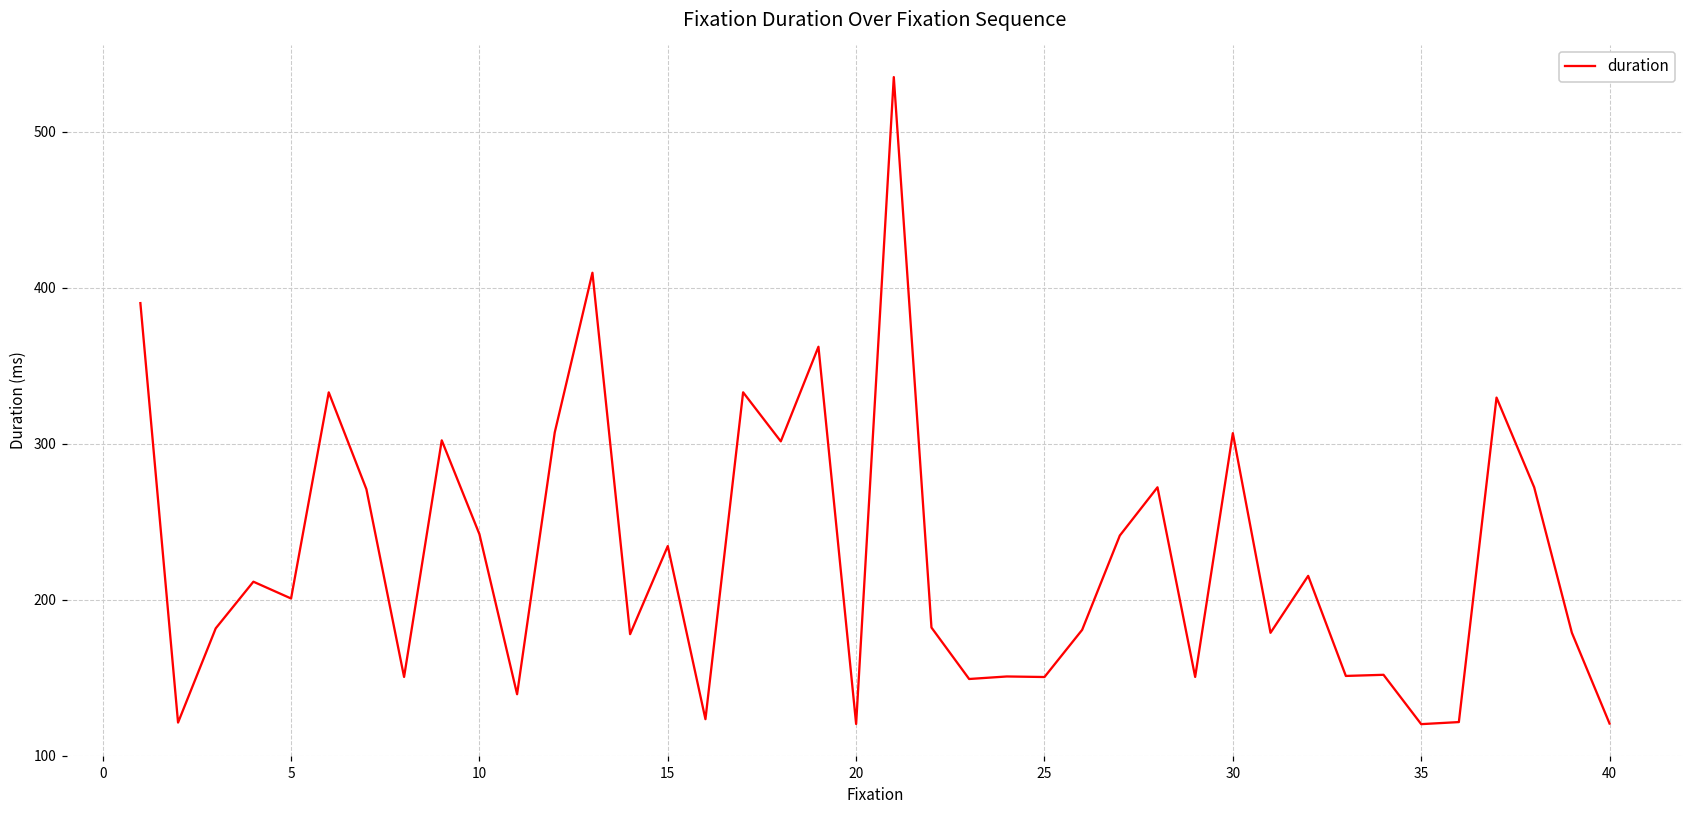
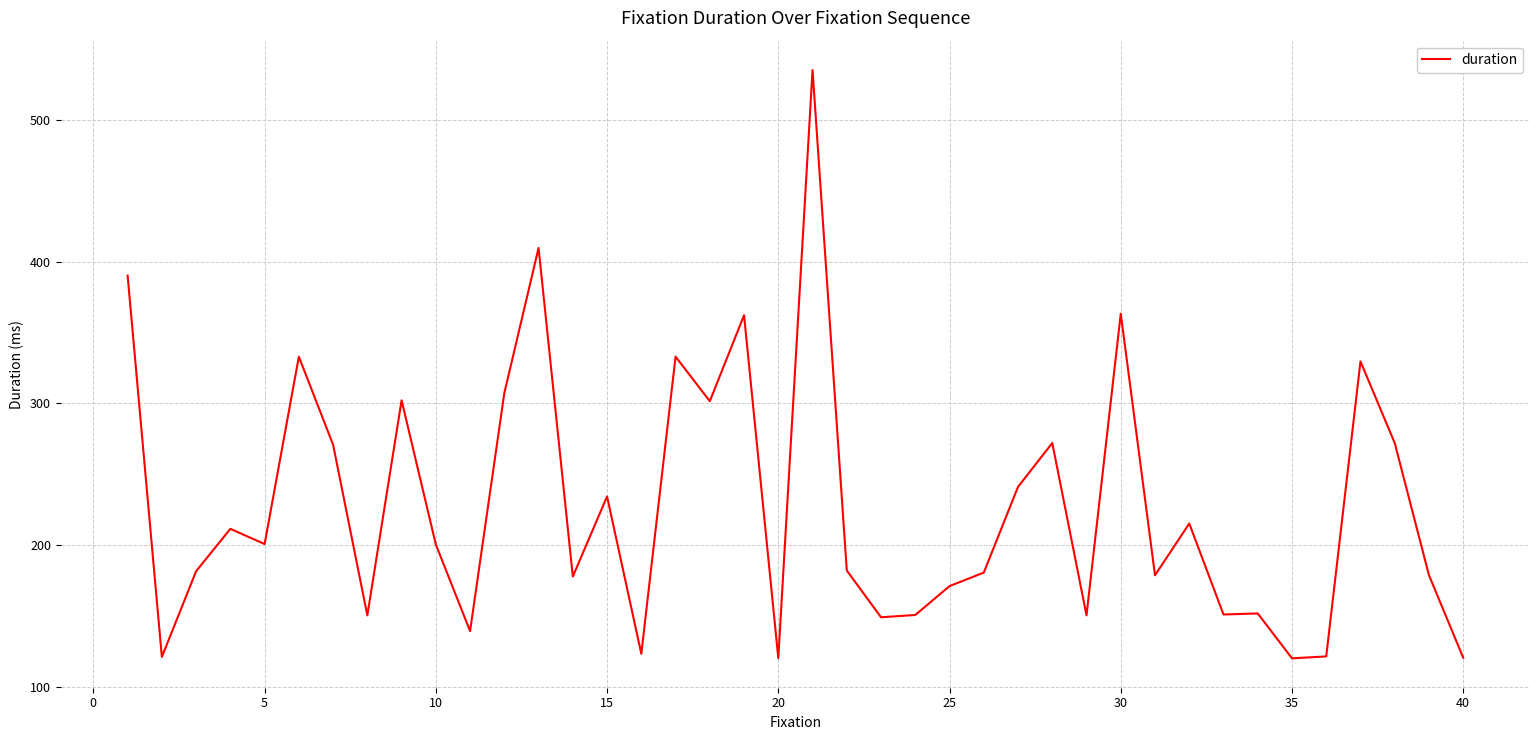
  {
    "5": 201,
-   "10": 242,
+   "10": 200,
    "15": 234,
    "20": 120,
-   "25": 150,
-   "30": 307,
+   "25": 171,
+   "30": 363,
    "35": 120,
    "40": 121
  }
